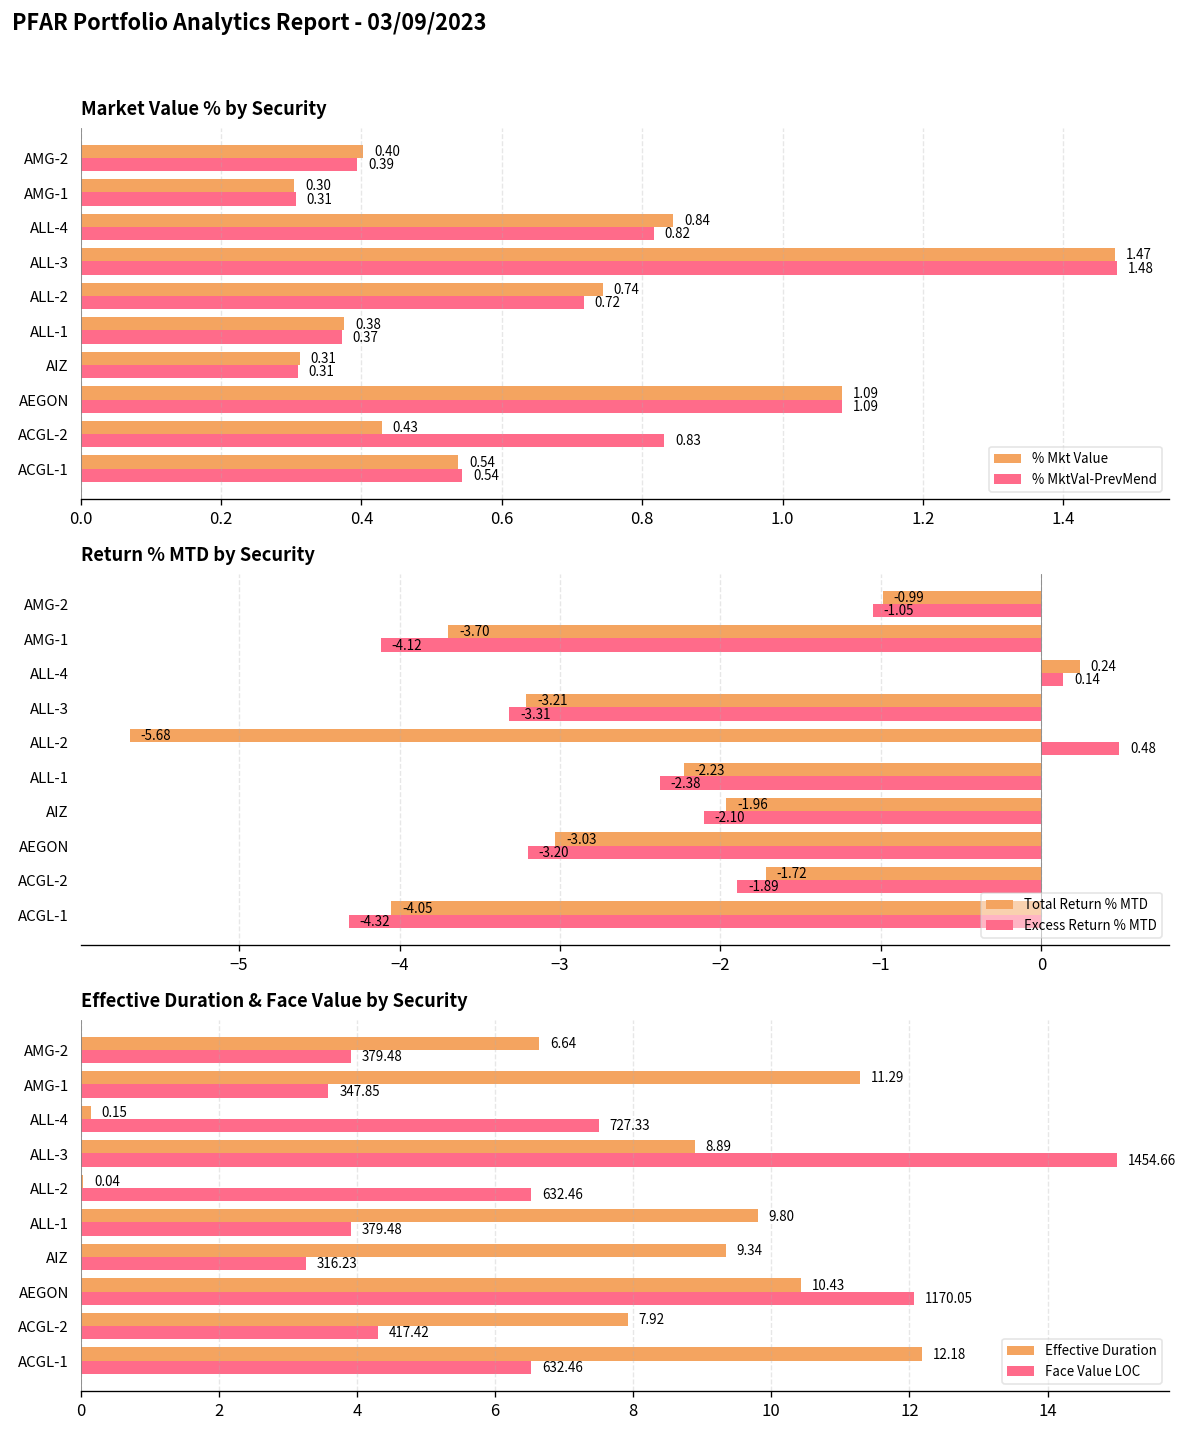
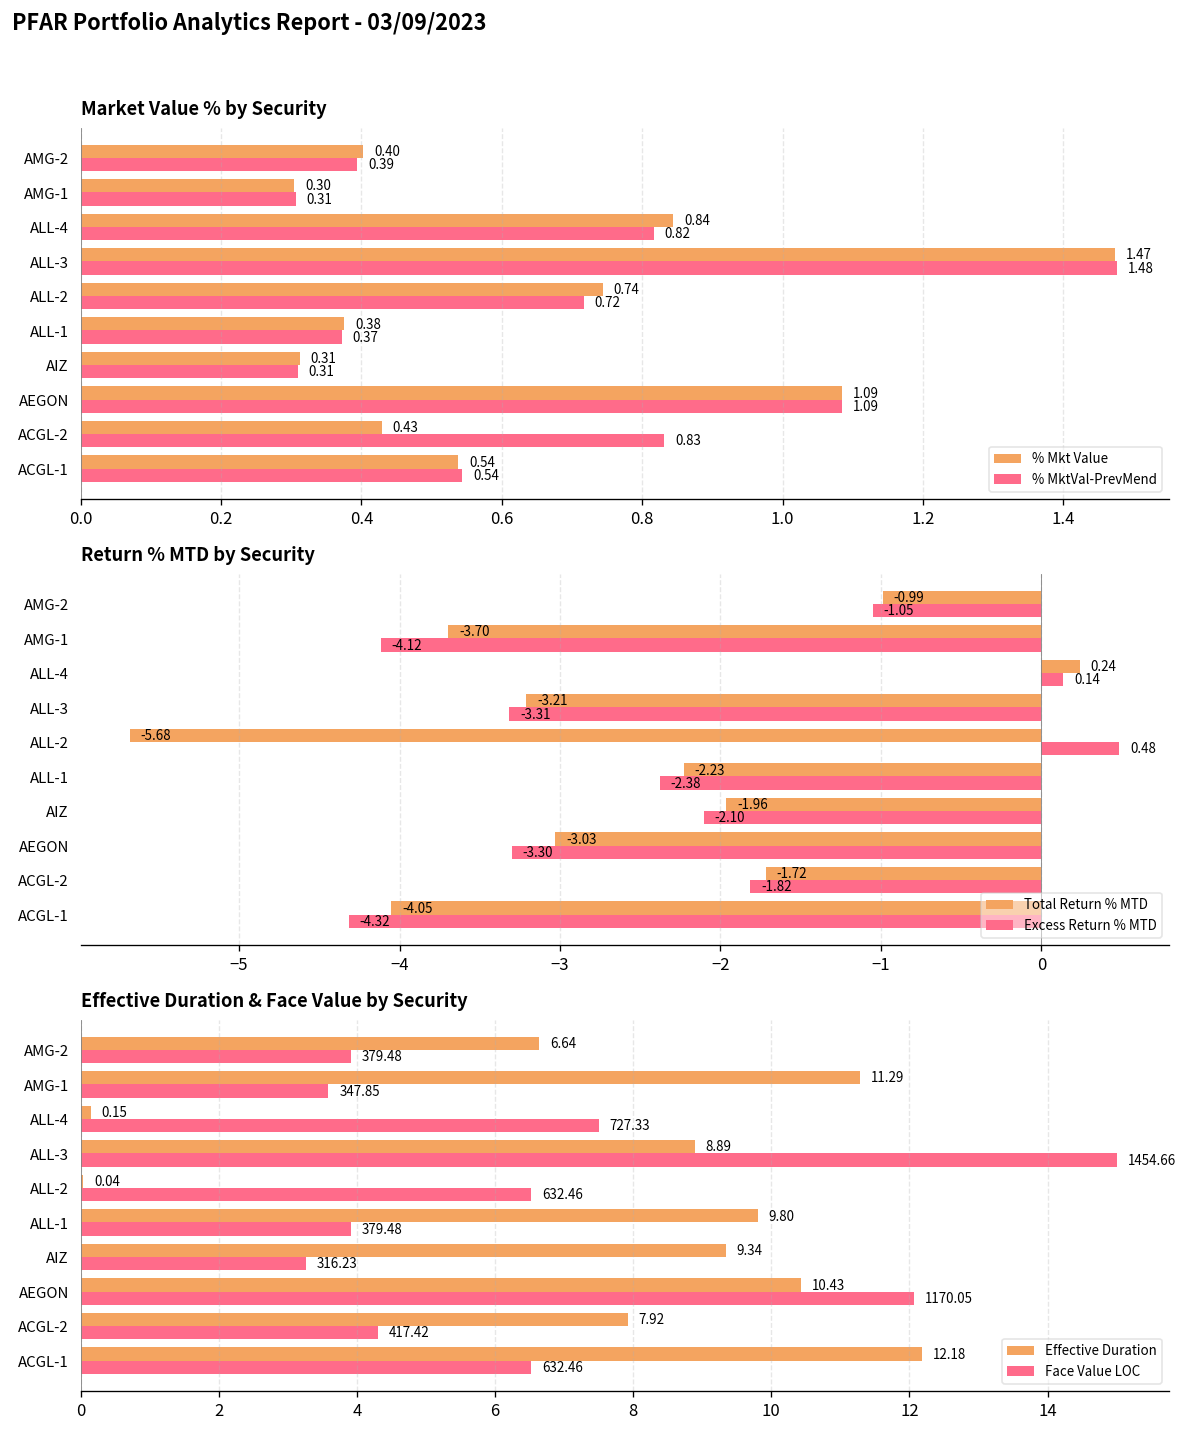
  {
    "Market Value % by Security": {
      "% Mkt Value": {
        "AMG-2": 0.40,
        "AMG-1": 0.30,
        "ALL-4": 0.84,
        "ALL-3": 1.47,
        "ALL-2": 0.74,
        "ALL-1": 0.38,
        "AIZ": 0.31,
        "AEGON": 1.09,
        "ACGL-2": 0.43
      },
      "% MktVal-PrevMend": {
        "AMG-2": 0.39,
        "AMG-1": 0.31,
        "ALL-4": 0.82,
        "ALL-3": 1.48,
        "ALL-2": 0.72,
        "ALL-1": 0.37,
        "AIZ": 0.31,
        "AEGON": 1.09,
        "ACGL-2": 0.83,
        "ACGL-1": 0.54
      }
    },
    "Return % MTD by Security": {
      "Total Return % MTD": {
        "AMG-2": -0.99,
        "AMG-1": -3.70,
        "ALL-4": 0.24,
        "ALL-3": -3.21,
        "ALL-2": -5.68,
        "ALL-1": -2.23,
        "AIZ": -1.96,
        "AEGON": -3.03,
        "ACGL-2": -1.72,
        "ACGL-1": -4.05
      },
      "Excess Return % MTD": {
        "AMG-2": -1.05,
        "AMG-1": -4.12,
        "ALL-4": 0.14,
        "ALL-3": -3.31,
        "ALL-2": 0.48,
        "ALL-1": -2.38,
        "AIZ": -2.10,
-       "AEGON": -3.20,
-       "ACGL-2": -1.89,
+       "AEGON": -3.30,
+       "ACGL-2": -1.82,
        "ACGL-1": -4.32
      }
    },
    "Effective Duration & Face Value by Security": {
      "Effective Duration": {
        "AMG-2": 6.64,
        "AMG-1": 11.29,
        "ALL-4": 0.15,
        "ALL-3": 8.89,
        "ALL-2": 0.04,
        "ALL-1": 9.80,
        "AIZ": 9.34,
        "AEGON": 10.43,
        "ACGL-2": 7.92,
        "ACGL-1": 12.18
      }
    }
  }
